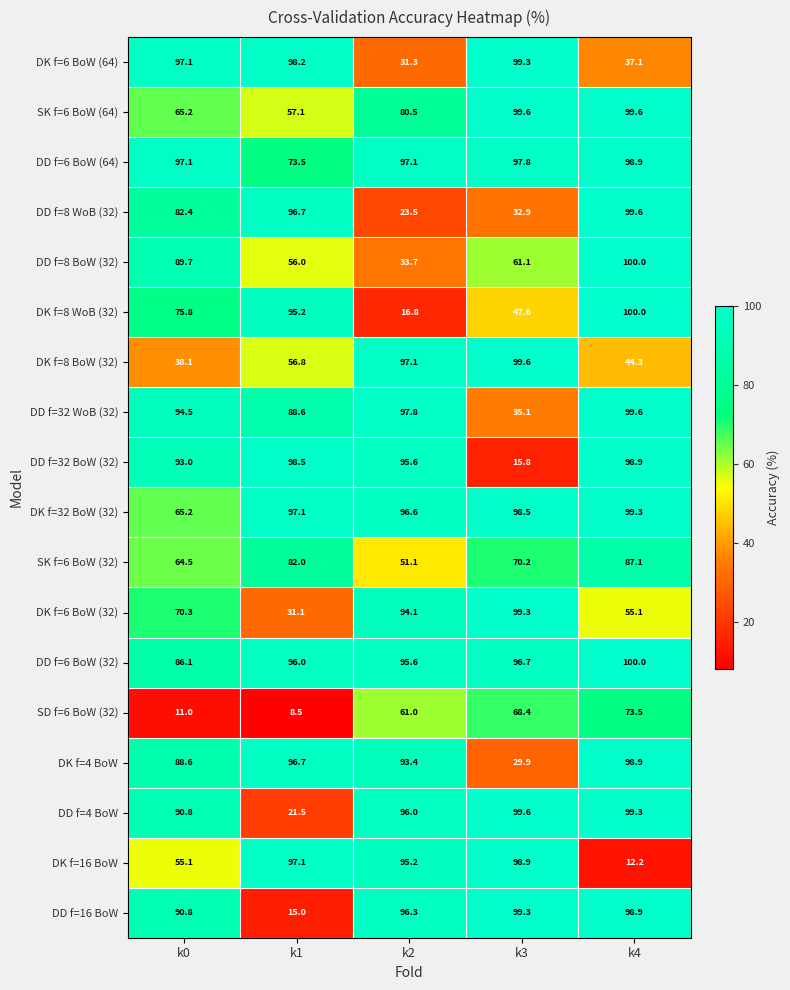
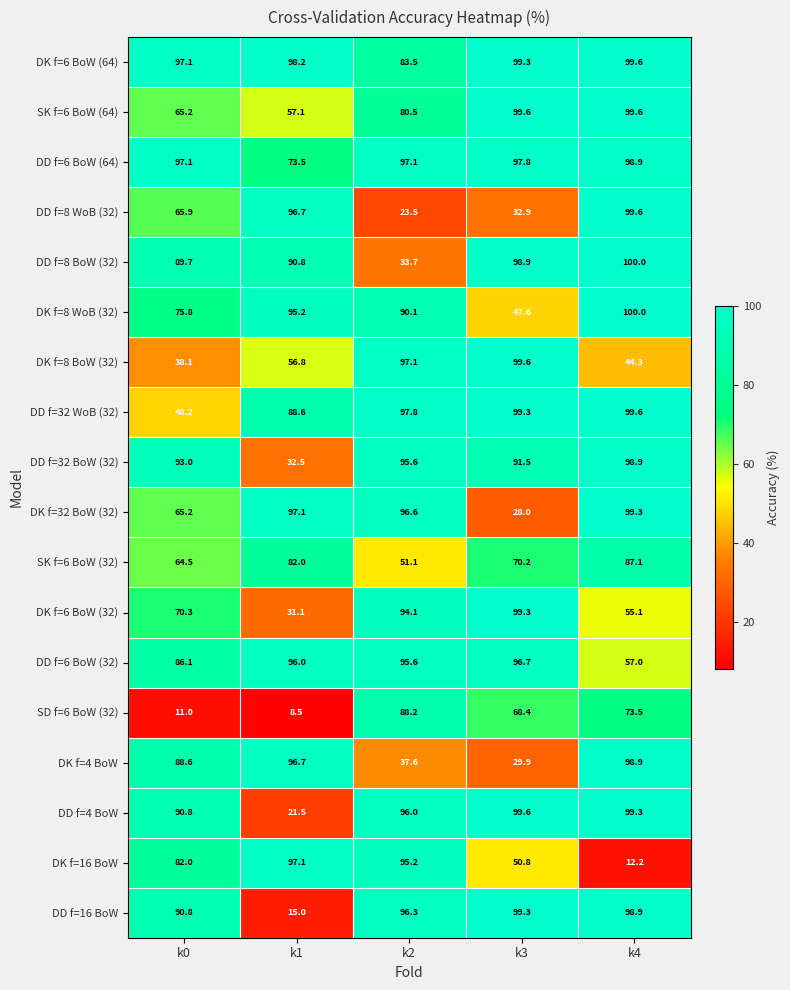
  {
    "DK f=6 BoW (64)": {
      "k0": 97.1,
      "k1": 98.2,
-     "k2": 31.3,
+     "k2": 83.5,
      "k3": 99.3,
-     "k4": 37.1
+     "k4": 99.6
    },
    "SK f=6 BoW (64)": {
      "k0": 65.2,
      "k1": 57.1,
      "k2": 80.5,
      "k3": 99.6,
      "k4": 99.6
    },
    "DD f=6 BoW (64)": {
      "k0": 97.1,
      "k1": 73.5,
      "k2": 97.1,
      "k3": 97.8,
      "k4": 98.9
    },
    "DD f=8 WoB (32)": {
-     "k0": 82.4,
+     "k0": 65.9,
      "k1": 96.7,
      "k2": 23.5,
      "k3": 32.9,
      "k4": 99.6
    },
    "DD f=8 BoW (32)": {
      "k0": 89.7,
-     "k1": 56.0,
+     "k1": 90.8,
      "k2": 33.7,
-     "k3": 61.1,
+     "k3": 98.9,
      "k4": 100.0
    },
    "DK f=8 WoB (32)": {
      "k0": 75.8,
      "k1": 95.2,
-     "k2": 16.8,
+     "k2": 90.1,
      "k3": 47.6,
      "k4": 100.0
    },
    "DK f=8 BoW (32)": {
      "k0": 38.1,
      "k1": 56.8,
      "k2": 97.1,
      "k3": 99.6,
      "k4": 44.3
    },
    "DD f=32 WoB (32)": {
-     "k0": 94.5,
+     "k0": 48.2,
      "k1": 88.6,
      "k2": 97.8,
-     "k3": 35.1,
+     "k3": 99.3,
      "k4": 99.6
    },
    "DD f=32 BoW (32)": {
      "k0": 93.0,
-     "k1": 98.5,
+     "k1": 32.5,
      "k2": 95.6,
-     "k3": 15.8,
+     "k3": 91.5,
      "k4": 98.9
    },
    "DK f=32 BoW (32)": {
      "k0": 65.2,
      "k1": 97.1,
      "k2": 96.6,
-     "k3": 98.5,
+     "k3": 28.0,
      "k4": 99.3
    },
    "SK f=6 BoW (32)": {
      "k0": 64.5,
      "k1": 82.0,
      "k2": 51.1,
      "k3": 70.2,
      "k4": 87.1
    },
    "DK f=6 BoW (32)": {
      "k0": 70.3,
      "k1": 31.1,
      "k2": 94.1,
      "k3": 99.3,
      "k4": 55.1
    },
    "DD f=6 BoW (32)": {
      "k0": 86.1,
      "k1": 96.0,
      "k2": 95.6,
      "k3": 96.7,
-     "k4": 100.0
+     "k4": 57.0
    },
    "SD f=6 BoW (32)": {
      "k0": 11.0,
      "k1": 8.5,
-     "k2": 61.0,
+     "k2": 88.2,
      "k3": 68.4,
      "k4": 73.5
    },
    "DK f=4 BoW": {
      "k0": 88.6,
      "k1": 96.7,
-     "k2": 93.4,
+     "k2": 37.6,
      "k3": 29.9,
      "k4": 98.9
    },
    "DD f=4 BoW": {
      "k0": 90.8,
      "k1": 21.5,
      "k2": 96.0,
      "k3": 99.6,
      "k4": 99.3
    },
    "DK f=16 BoW": {
-     "k0": 55.1,
+     "k0": 82.0,
      "k1": 97.1,
      "k2": 95.2,
-     "k3": 98.9,
+     "k3": 50.8,
      "k4": 12.2
    },
    "DD f=16 BoW": {
      "k0": 90.8,
      "k1": 15.0,
      "k2": 96.3,
      "k3": 99.3,
      "k4": 98.9
    }
  }
